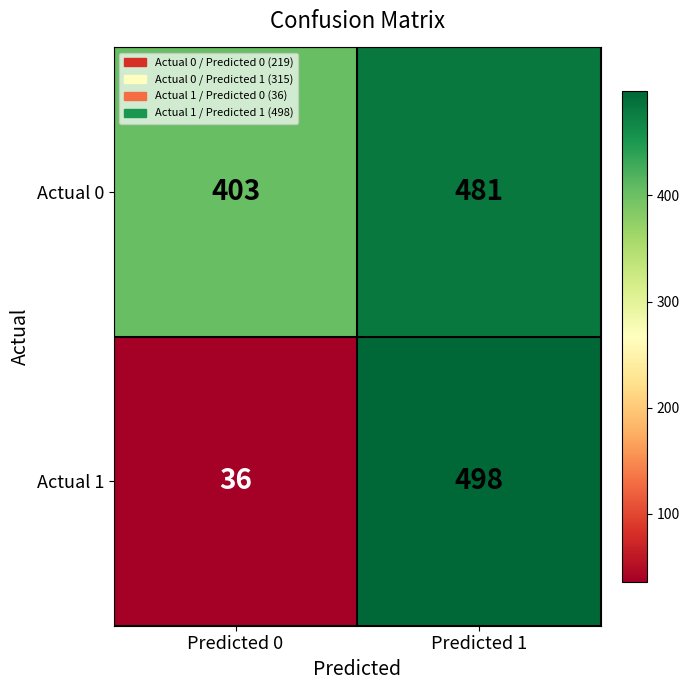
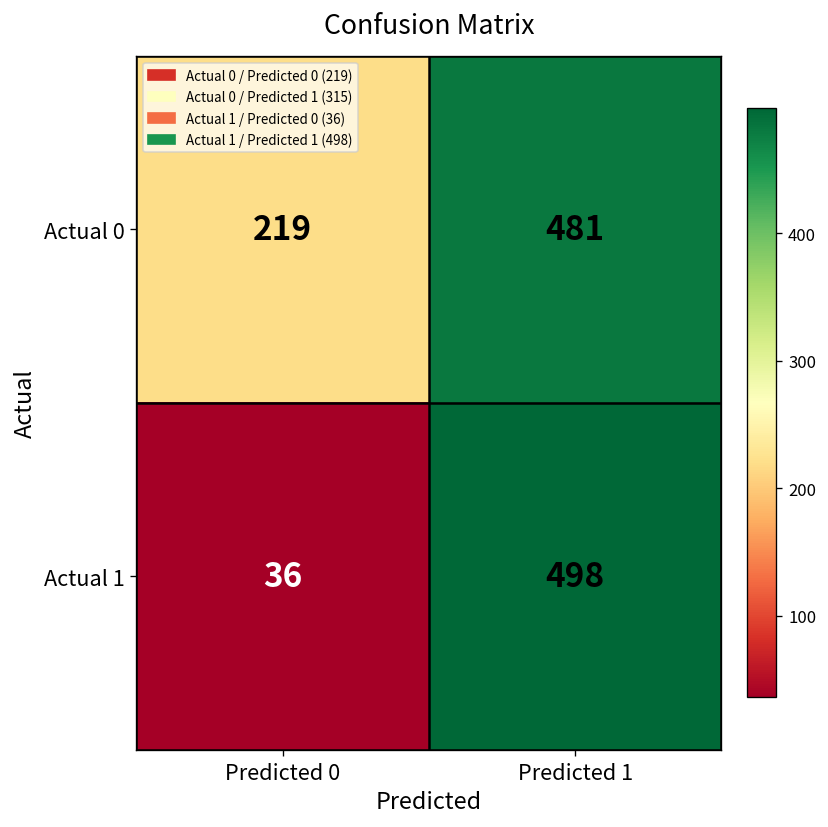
  {
    "Actual 0": {
-     "Predicted 0": 403,
+     "Predicted 0": 219,
      "Predicted 1": 481
    },
    "Actual 1": {
      "Predicted 0": 36,
      "Predicted 1": 498
    }
  }
